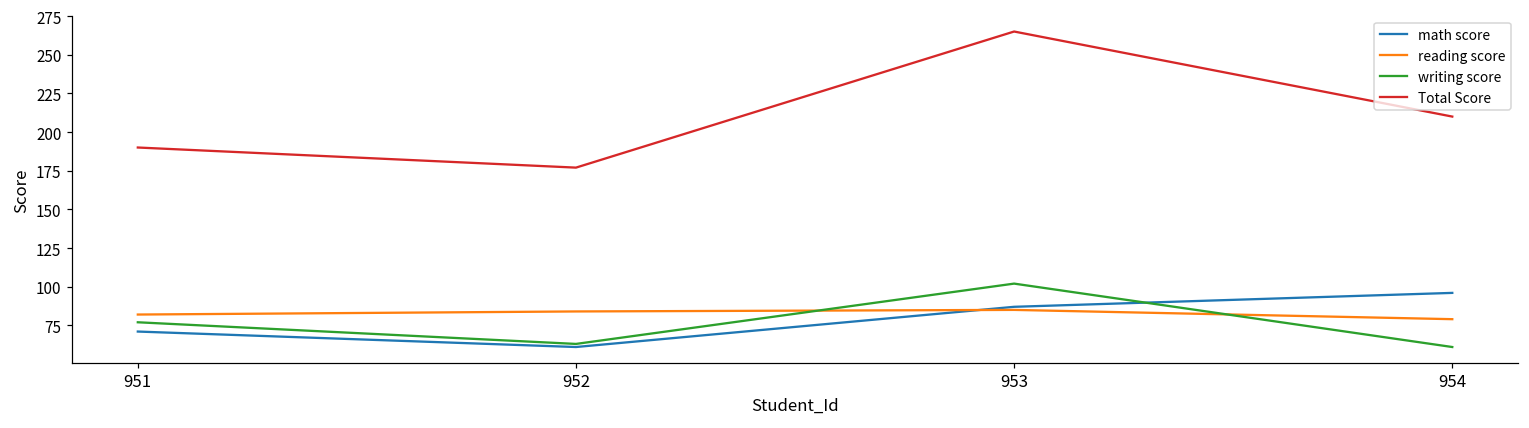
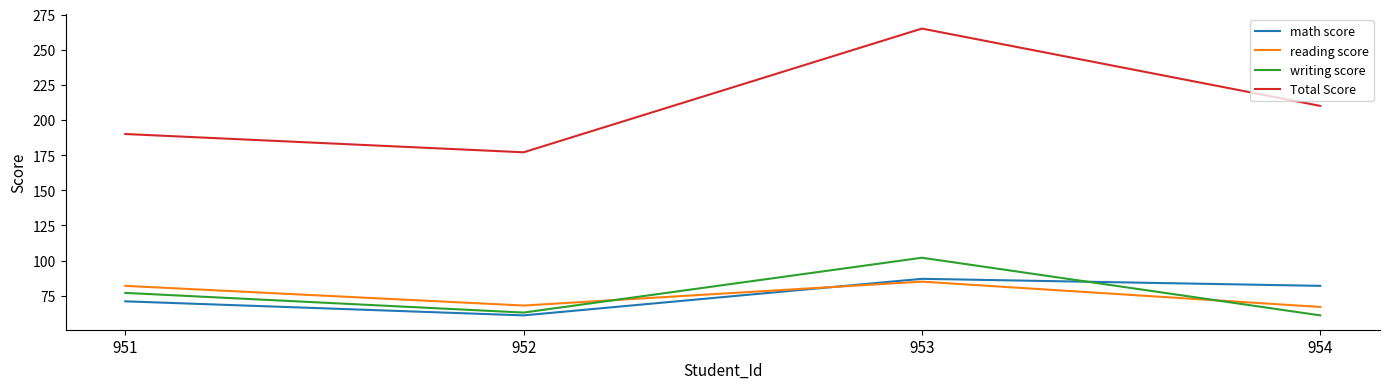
  {
    "math score": {
      "951": 71,
      "952": 61,
      "953": 87,
-     "954": 96
+     "954": 82
    },
    "reading score": {
      "951": 82,
-     "952": 84,
+     "952": 68,
      "953": 85,
-     "954": 79
+     "954": 67
    },
    "writing score": {
      "951": 77,
      "952": 63,
      "953": 102,
      "954": 61
    },
    "Total Score": {
      "951": 190,
      "952": 177,
      "953": 265,
      "954": 210
    }
  }
